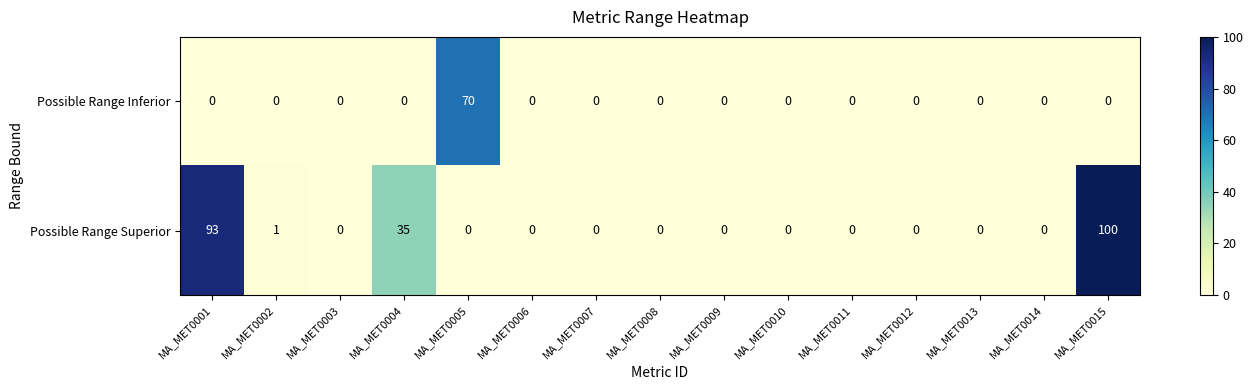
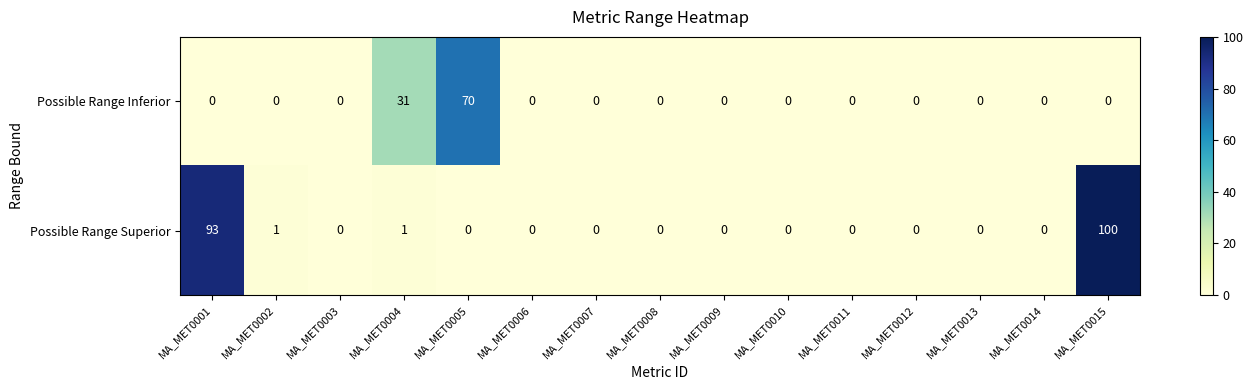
  {
    "Possible Range Inferior": {
      "MA_MET0001": 0,
      "MA_MET0002": 0,
      "MA_MET0003": 0,
-     "MA_MET0004": 0,
+     "MA_MET0004": 31,
      "MA_MET0005": 70,
      "MA_MET0006": 0,
      "MA_MET0007": 0,
      "MA_MET0008": 0,
      "MA_MET0009": 0,
      "MA_MET0010": 0,
      "MA_MET0011": 0,
      "MA_MET0012": 0,
      "MA_MET0013": 0,
      "MA_MET0014": 0,
      "MA_MET0015": 0
    },
    "Possible Range Superior": {
      "MA_MET0001": 93,
      "MA_MET0002": 1,
      "MA_MET0003": 0,
-     "MA_MET0004": 35,
+     "MA_MET0004": 1,
      "MA_MET0005": 0,
      "MA_MET0006": 0,
      "MA_MET0007": 0,
      "MA_MET0008": 0,
      "MA_MET0009": 0,
      "MA_MET0010": 0,
      "MA_MET0011": 0,
      "MA_MET0012": 0,
      "MA_MET0013": 0,
      "MA_MET0014": 0,
      "MA_MET0015": 100
    }
  }
